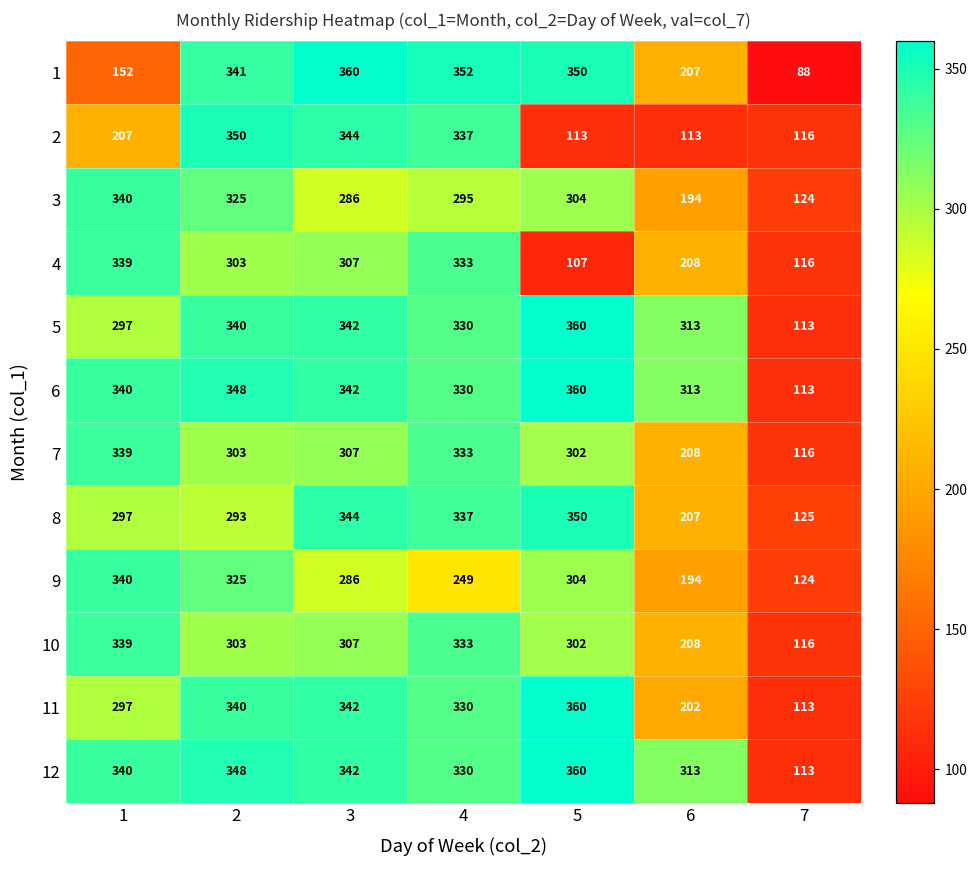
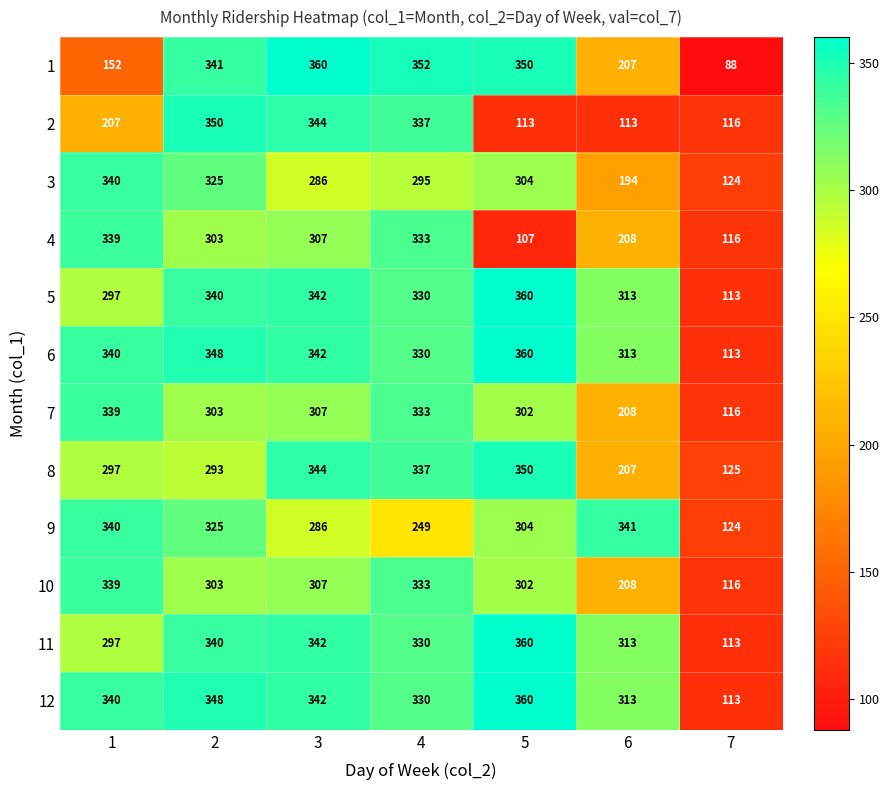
  {
    "1": {
      "1": 152,
      "2": 341,
      "3": 360,
      "4": 352,
      "5": 350,
      "6": 207,
      "7": 88
    },
    "2": {
      "1": 207,
      "2": 350,
      "3": 344,
      "4": 337,
      "5": 113,
      "6": 113,
      "7": 116
    },
    "3": {
      "1": 340,
      "2": 325,
      "3": 286,
      "4": 295,
      "5": 304,
      "6": 194,
      "7": 124
    },
    "4": {
      "1": 339,
      "2": 303,
      "3": 307,
      "4": 333,
      "5": 107,
      "6": 208,
      "7": 116
    },
    "5": {
      "1": 297,
      "2": 340,
      "3": 342,
      "4": 330,
      "5": 360,
      "6": 313,
      "7": 113
    },
    "6": {
      "1": 340,
      "2": 348,
      "3": 342,
      "4": 330,
      "5": 360,
      "6": 313,
      "7": 113
    },
    "7": {
      "1": 339,
      "2": 303,
      "3": 307,
      "4": 333,
      "5": 302,
      "6": 208,
      "7": 116
    },
    "8": {
      "1": 297,
      "2": 293,
      "3": 344,
      "4": 337,
      "5": 350,
      "6": 207,
      "7": 125
    },
    "9": {
      "1": 340,
      "2": 325,
      "3": 286,
      "4": 249,
      "5": 304,
-     "6": 194,
+     "6": 341,
      "7": 124
    },
    "10": {
      "1": 339,
      "2": 303,
      "3": 307,
      "4": 333,
      "5": 302,
      "6": 208,
      "7": 116
    },
    "11": {
      "1": 297,
      "2": 340,
      "3": 342,
      "4": 330,
      "5": 360,
-     "6": 202,
+     "6": 313,
      "7": 113
    },
    "12": {
      "1": 340,
      "2": 348,
      "3": 342,
      "4": 330,
      "5": 360,
      "6": 313,
      "7": 113
    }
  }
